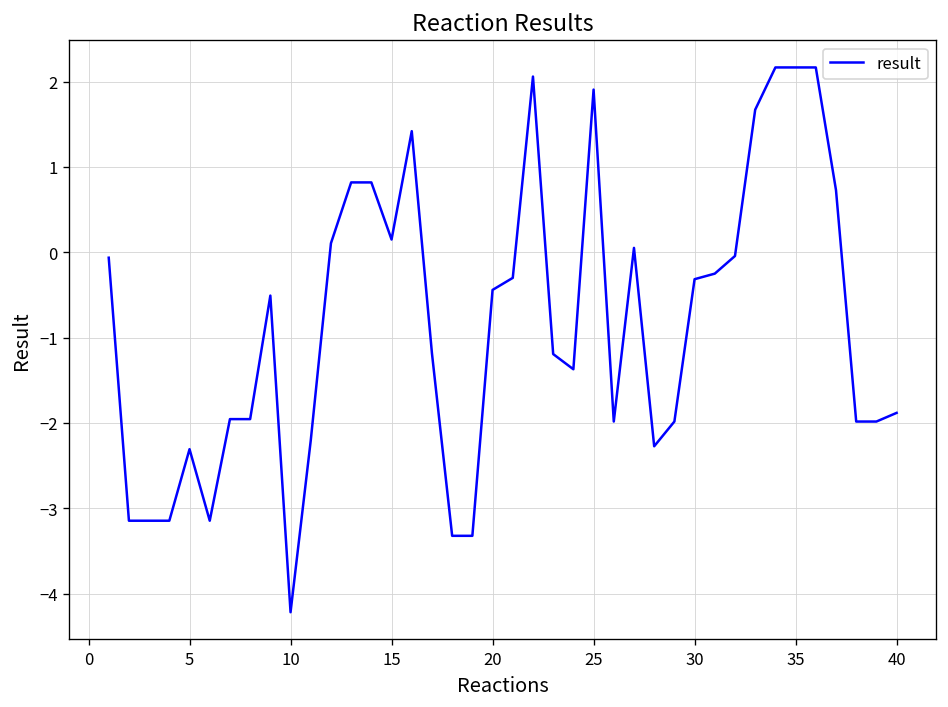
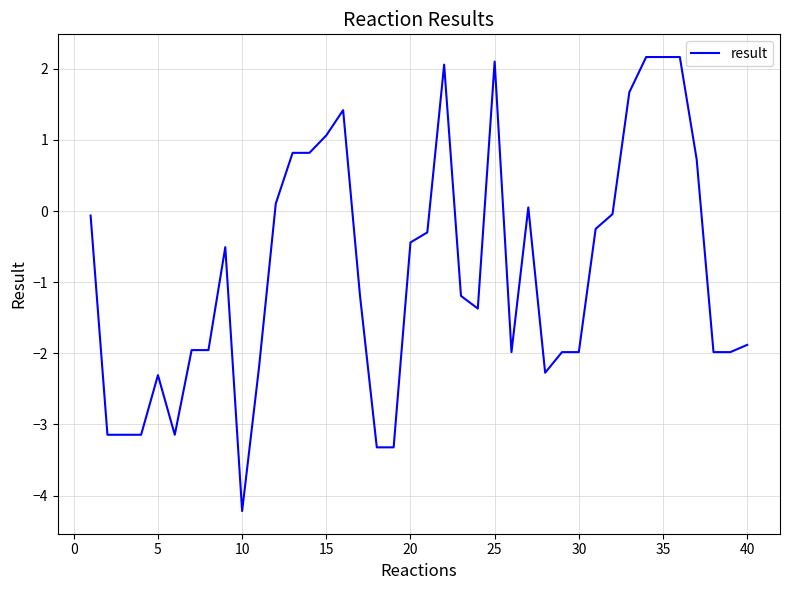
  {
    "5": -2.3,
    "10": -4.2,
-   "15": 0.1,
+   "15": 1.1,
    "20": -0.4,
-   "25": 1.9,
-   "30": -0.3,
+   "25": 2.1,
+   "30": -2.0,
    "35": 2.2,
    "40": -1.9
  }
